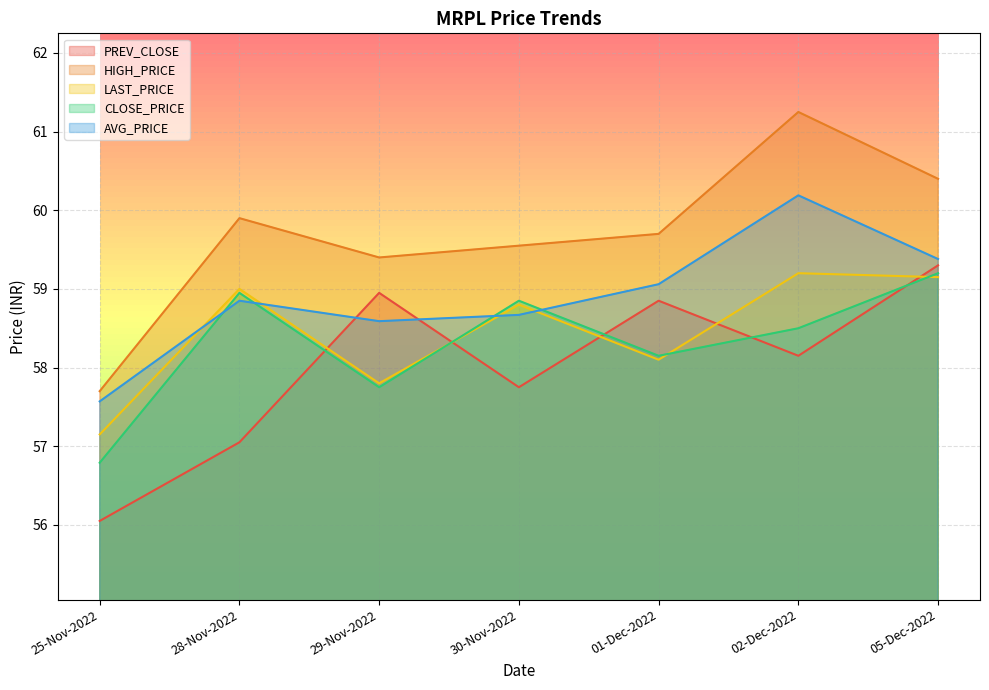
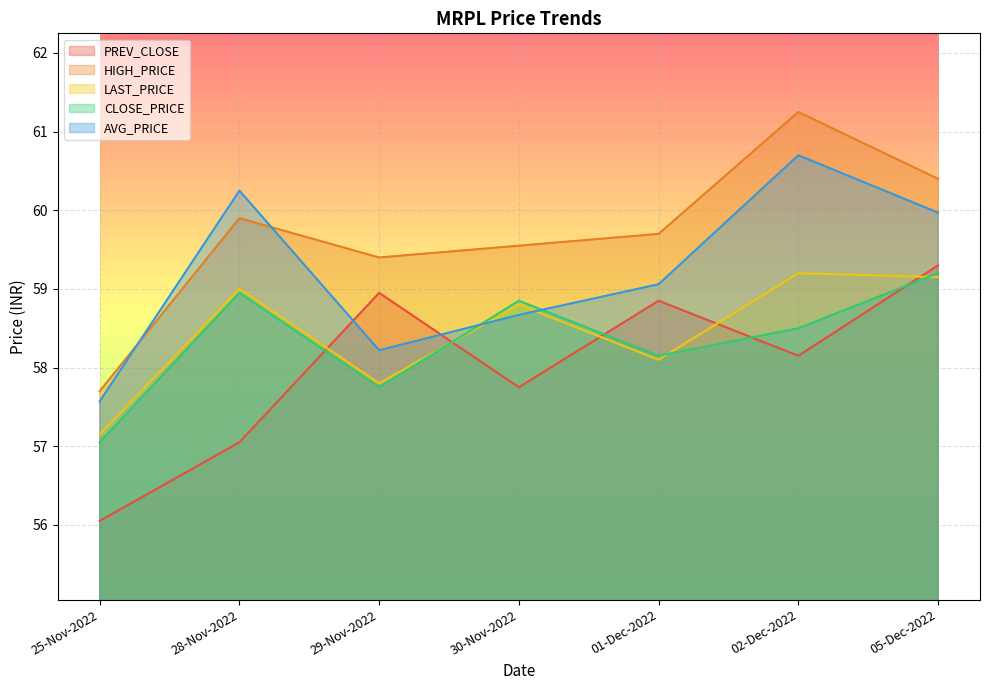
  {
    "CLOSE_PRICE": {
-     "25-Nov-2022": 56.8,
+     "25-Nov-2022": 57.1,
      "28-Nov-2022": 59.0,
      "29-Nov-2022": 57.8,
      "30-Nov-2022": 58.9,
      "01-Dec-2022": 58.2,
      "02-Dec-2022": 58.5,
      "05-Dec-2022": 59.2
    },
    "AVG_PRICE": {
      "25-Nov-2022": 57.6,
-     "28-Nov-2022": 58.9,
-     "29-Nov-2022": 58.6,
+     "28-Nov-2022": 60.3,
+     "29-Nov-2022": 58.2,
      "30-Nov-2022": 58.7,
      "01-Dec-2022": 59.1,
-     "02-Dec-2022": 60.2,
-     "05-Dec-2022": 59.4
+     "02-Dec-2022": 60.7,
+     "05-Dec-2022": 60.0
    }
  }
